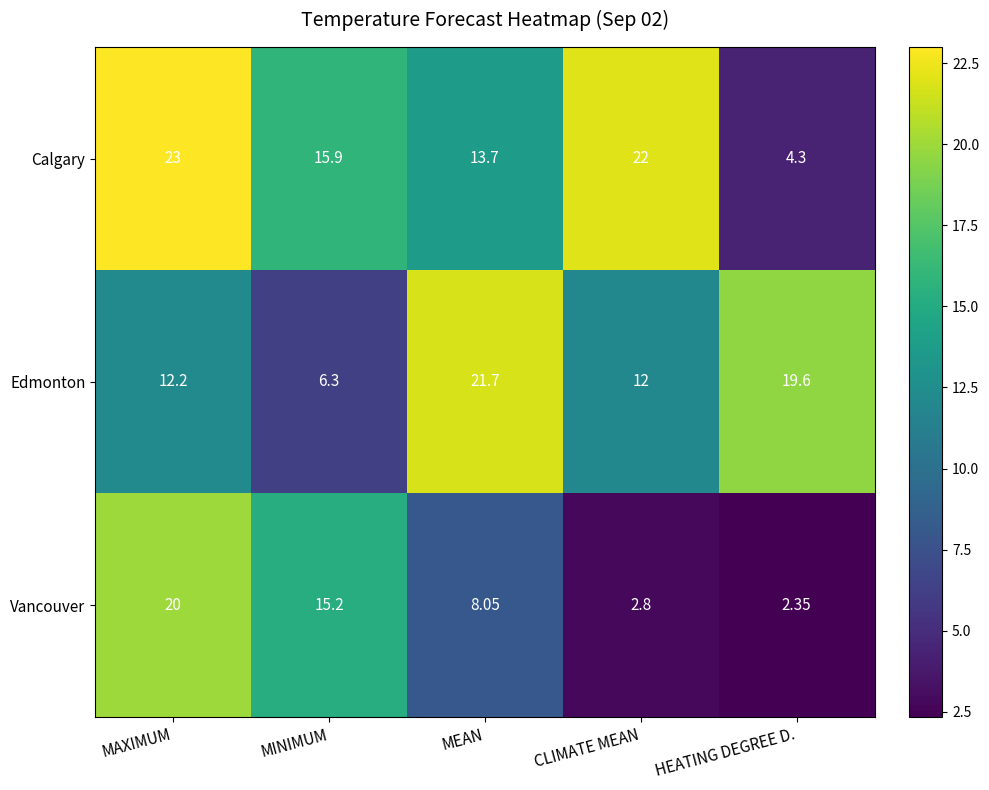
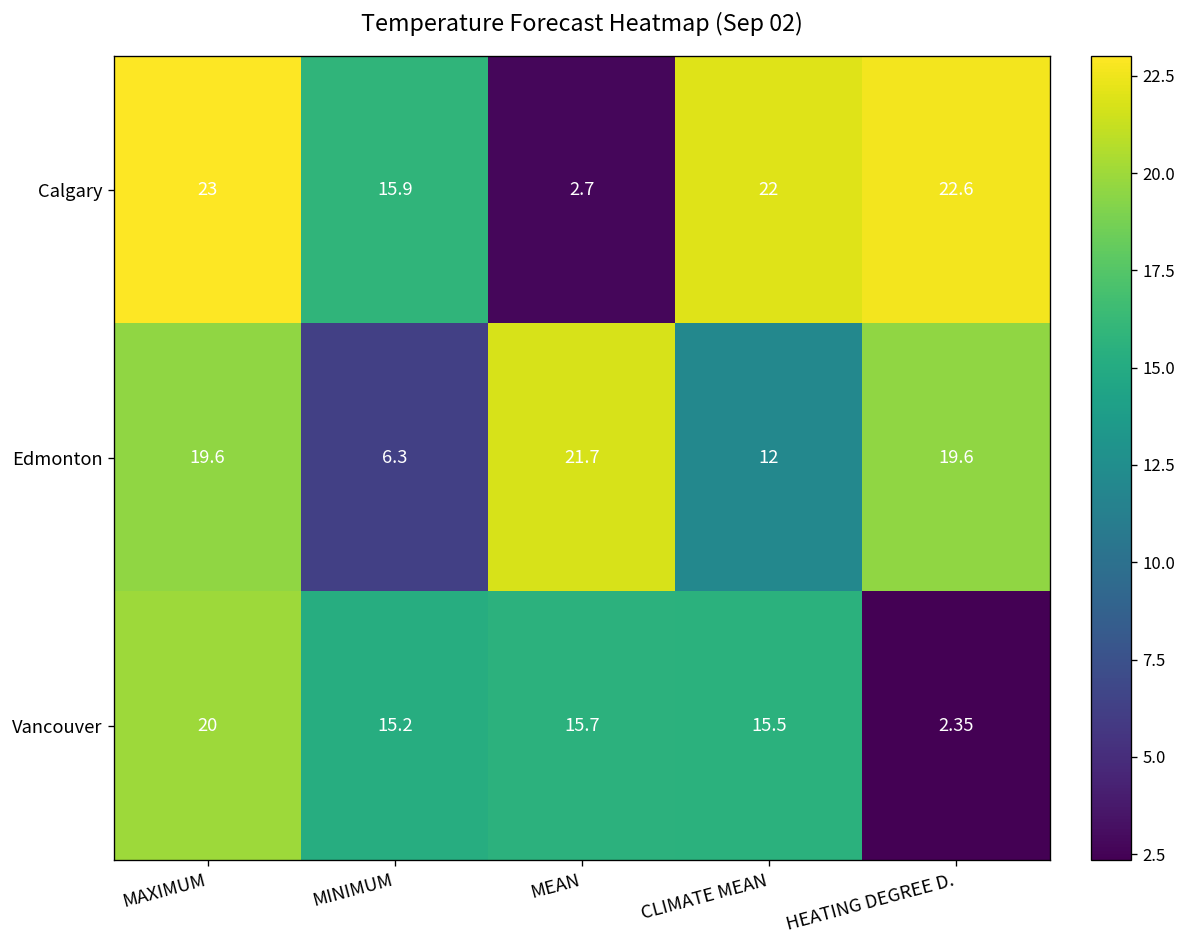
  {
    "Calgary": {
      "MAXIMUM": 23,
      "MINIMUM": 15.9,
-     "MEAN": 13.7,
+     "MEAN": 2.7,
      "CLIMATE MEAN": 22,
-     "HEATING DEGREE D.": 4.3
+     "HEATING DEGREE D.": 22.6
    },
    "Edmonton": {
-     "MAXIMUM": 12.2,
+     "MAXIMUM": 19.6,
      "MINIMUM": 6.3,
      "MEAN": 21.7,
      "CLIMATE MEAN": 12,
      "HEATING DEGREE D.": 19.6
    },
    "Vancouver": {
      "MAXIMUM": 20,
      "MINIMUM": 15.2,
-     "MEAN": 8.05,
-     "CLIMATE MEAN": 2.8,
+     "MEAN": 15.7,
+     "CLIMATE MEAN": 15.5,
      "HEATING DEGREE D.": 2.35
    }
  }
